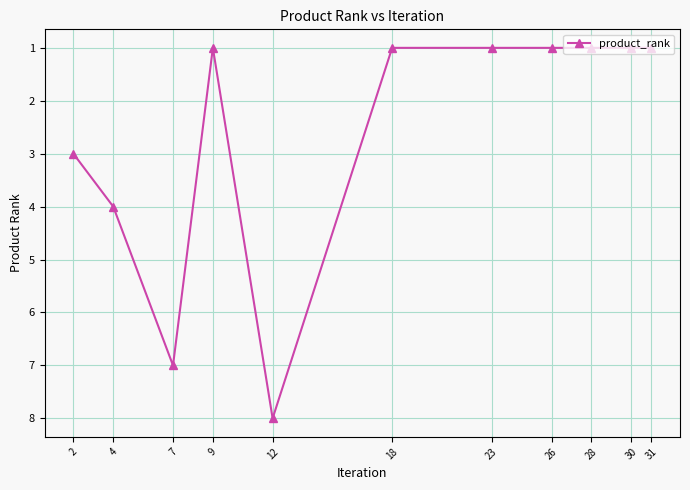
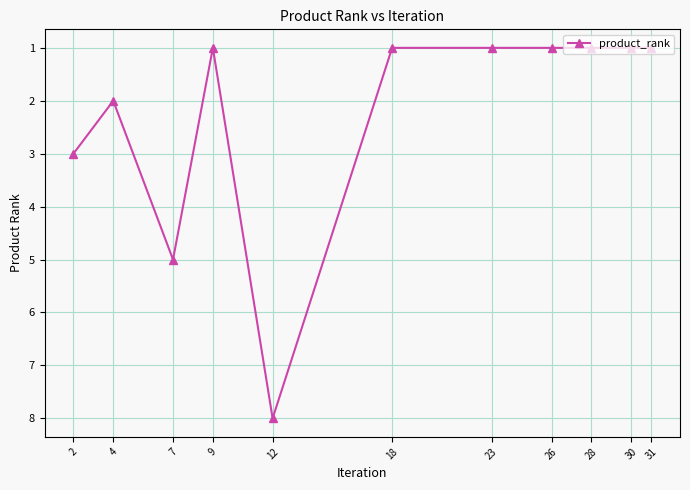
  {
    "2": 3,
-   "4": 4,
-   "7": 7,
+   "4": 2,
+   "7": 5,
    "9": 1,
    "12": 8,
    "18": 1,
    "23": 1,
    "26": 1
  }
